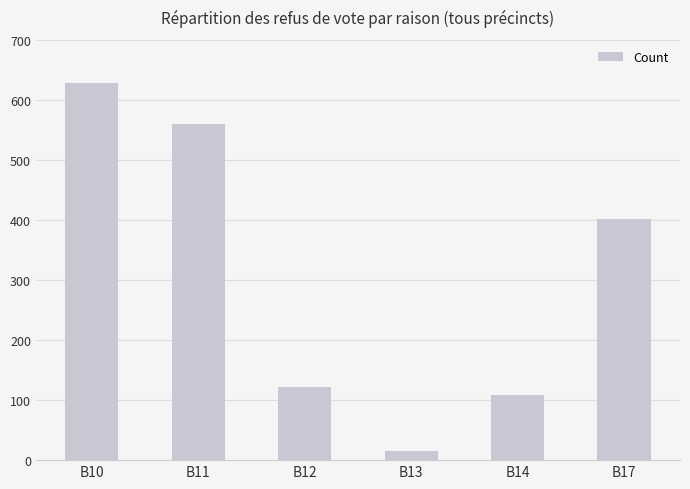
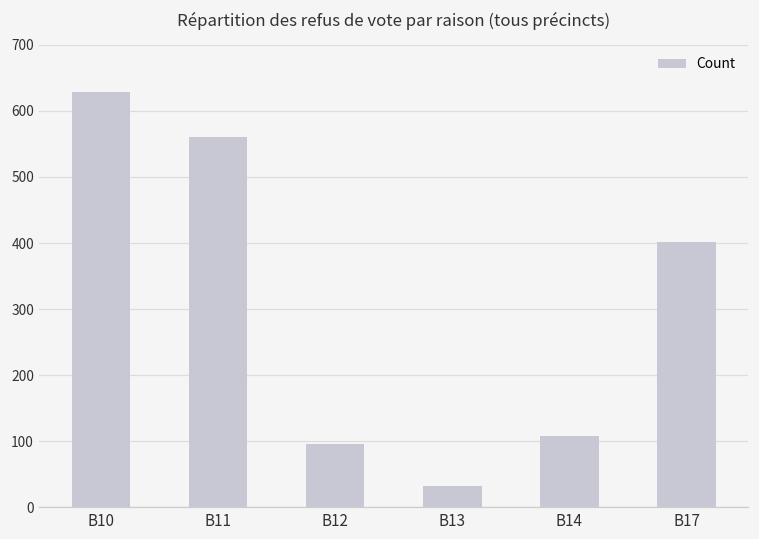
  {
    "B10": 630,
    "B11": 560,
-   "B12": 120,
-   "B13": 20,
+   "B12": 100,
+   "B13": 30,
    "B14": 110,
    "B17": 400
  }
